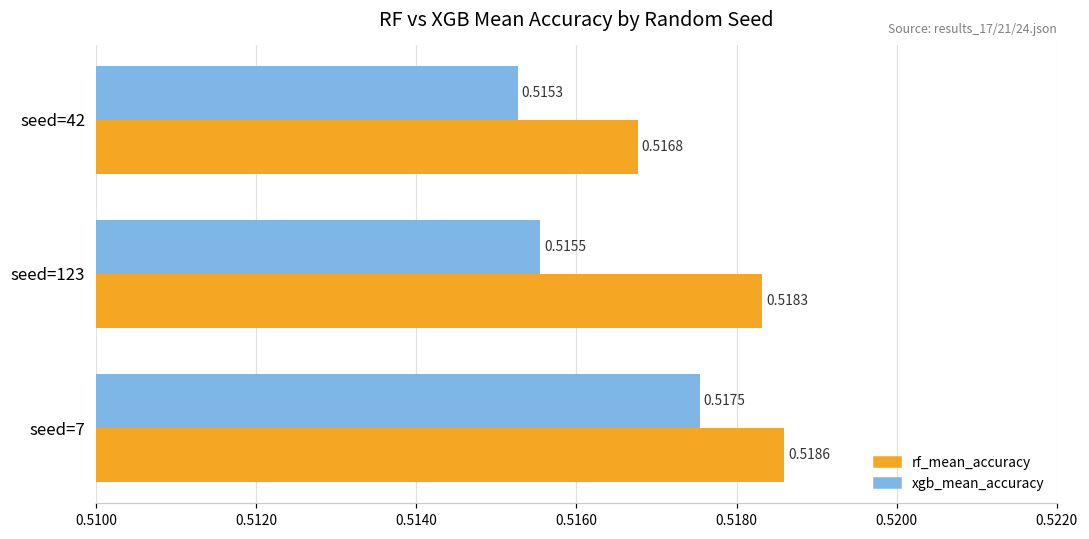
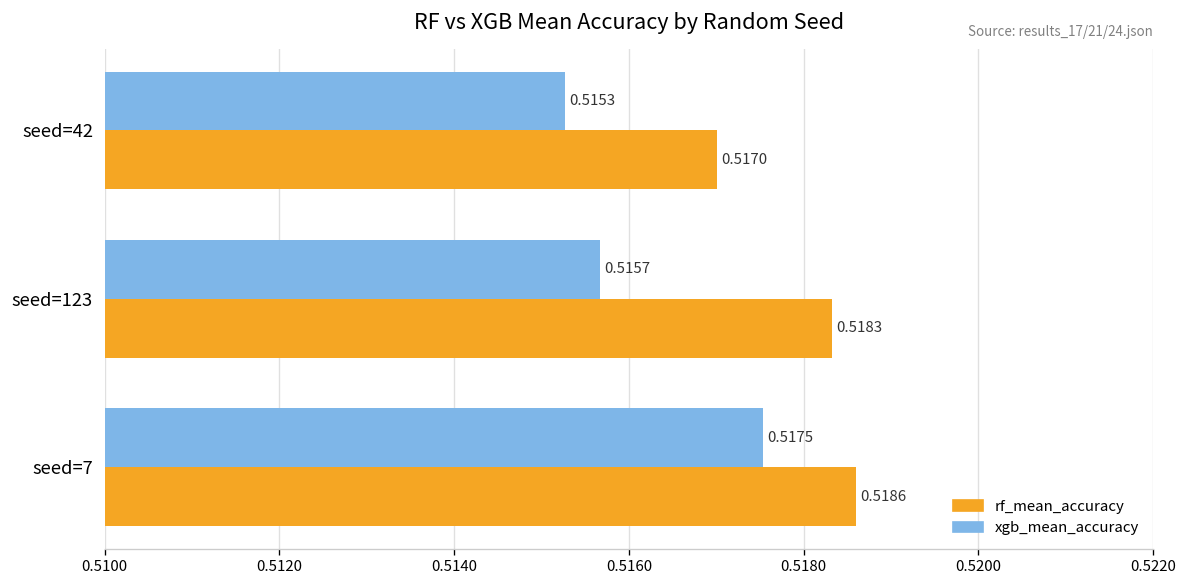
  {
    "rf_mean_accuracy": {
-     "seed=42": 0.5168,
+     "seed=42": 0.5170,
      "seed=123": 0.5183,
      "seed=7": 0.5186
    },
    "xgb_mean_accuracy": {
      "seed=42": 0.5153,
-     "seed=123": 0.5155,
+     "seed=123": 0.5157,
      "seed=7": 0.5175
    }
  }
